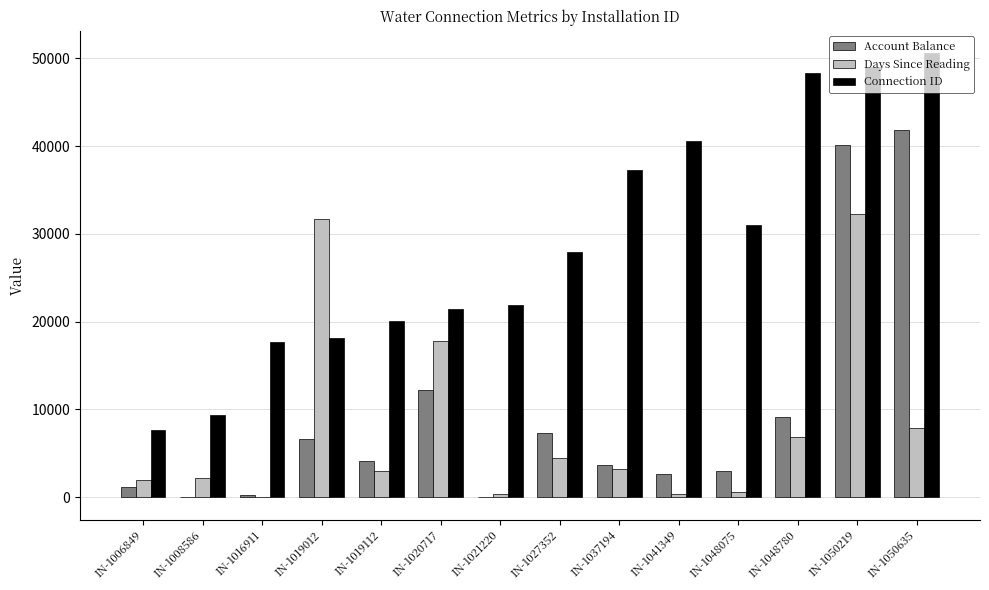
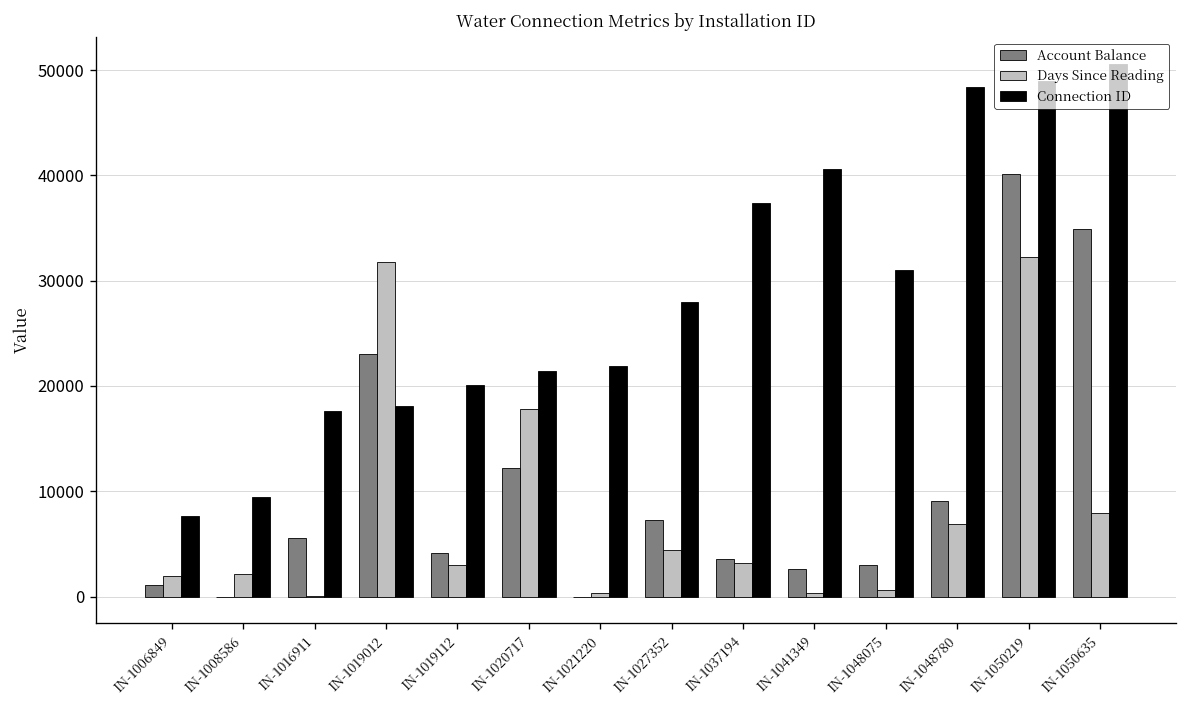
  {
    "Account Balance": {
      "IN-1006849": 1000,
-     "IN-1016911": 0,
-     "IN-1019012": 7000,
+     "IN-1016911": 6000,
+     "IN-1019012": 23000,
      "IN-1019112": 4000,
      "IN-1020717": 12000,
      "IN-1027352": 7000,
      "IN-1037194": 4000,
      "IN-1041349": 3000,
      "IN-1048075": 3000,
      "IN-1048780": 9000,
      "IN-1050219": 40000,
-     "IN-1050635": 42000
+     "IN-1050635": 35000
    },
    "Days Since Reading": {
      "IN-1006849": 2000,
      "IN-1008586": 2000,
      "IN-1019012": 32000,
      "IN-1019112": 3000,
      "IN-1020717": 18000,
      "IN-1021220": 0,
      "IN-1027352": 4000,
      "IN-1037194": 3000,
      "IN-1041349": 0,
      "IN-1048075": 1000,
      "IN-1048780": 7000,
      "IN-1050219": 32000,
      "IN-1050635": 8000
    },
    "Connection ID": {
      "IN-1006849": 8000,
      "IN-1008586": 9000,
      "IN-1016911": 18000,
      "IN-1019012": 18000,
      "IN-1019112": 20000,
      "IN-1020717": 21000,
      "IN-1021220": 22000,
      "IN-1027352": 28000,
      "IN-1037194": 37000,
      "IN-1041349": 41000,
      "IN-1048075": 31000,
      "IN-1048780": 48000
    }
  }
